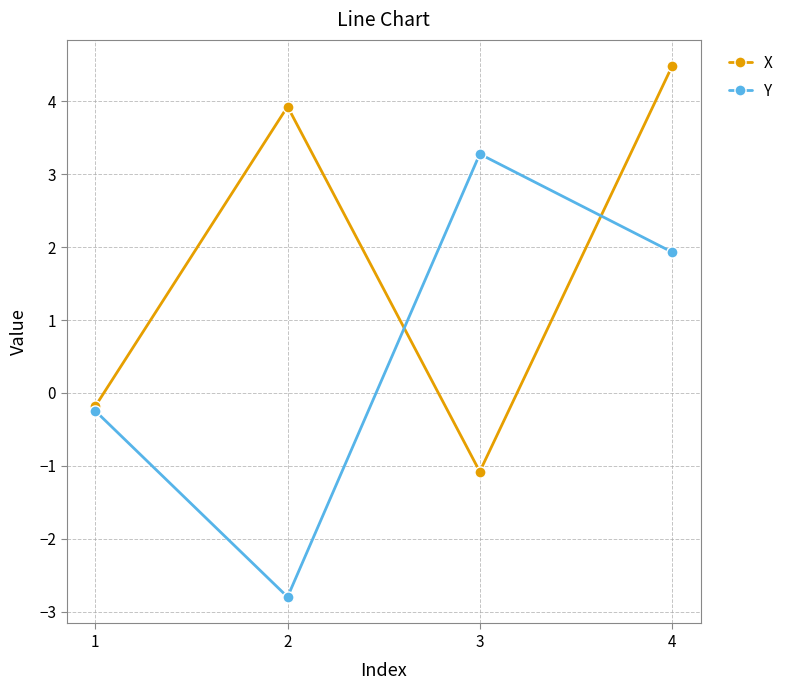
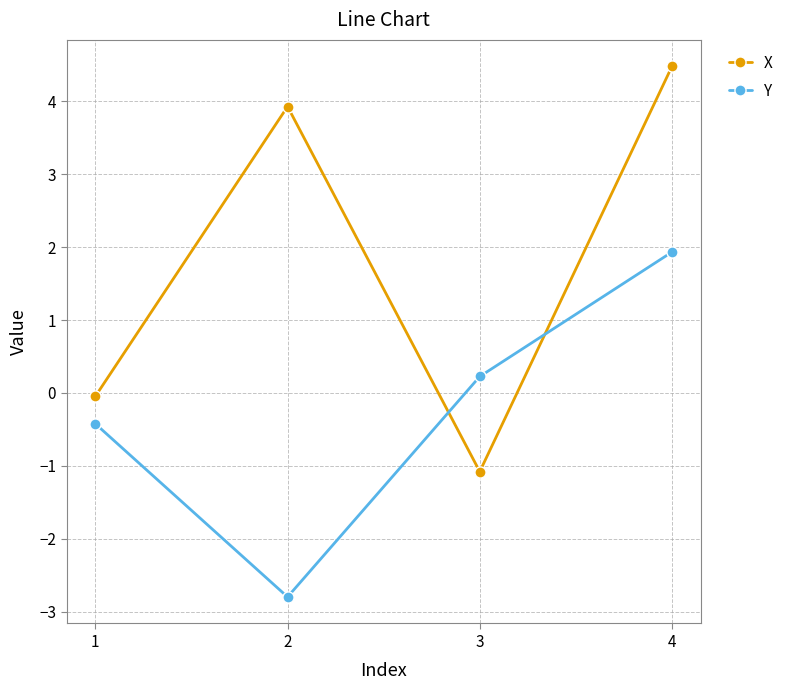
  {
    "X": {
-     "1": -0.2,
+     "1": 0.0,
      "2": 3.9,
      "3": -1.1,
      "4": 4.5
    },
    "Y": {
-     "1": -0.2,
+     "1": -0.4,
      "2": -2.8,
-     "3": 3.3,
+     "3": 0.2,
      "4": 1.9
    }
  }
